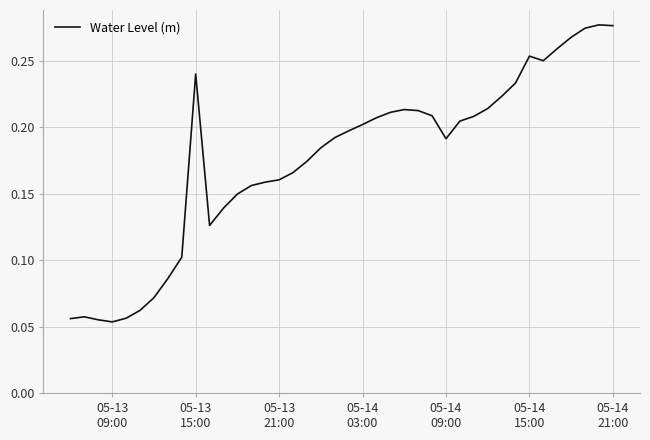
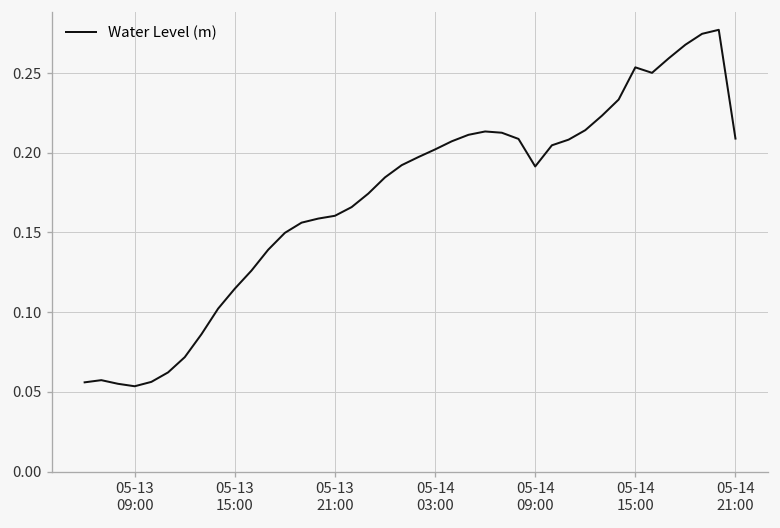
  {
    "05-13 09:00": 0.054,
-   "05-13 15:00": 0.240,
+   "05-13 15:00": 0.115,
    "05-13 21:00": 0.160,
    "05-14 03:00": 0.202,
    "05-14 09:00": 0.191,
    "05-14 15:00": 0.254,
-   "05-14 21:00": 0.277
+   "05-14 21:00": 0.209
  }
